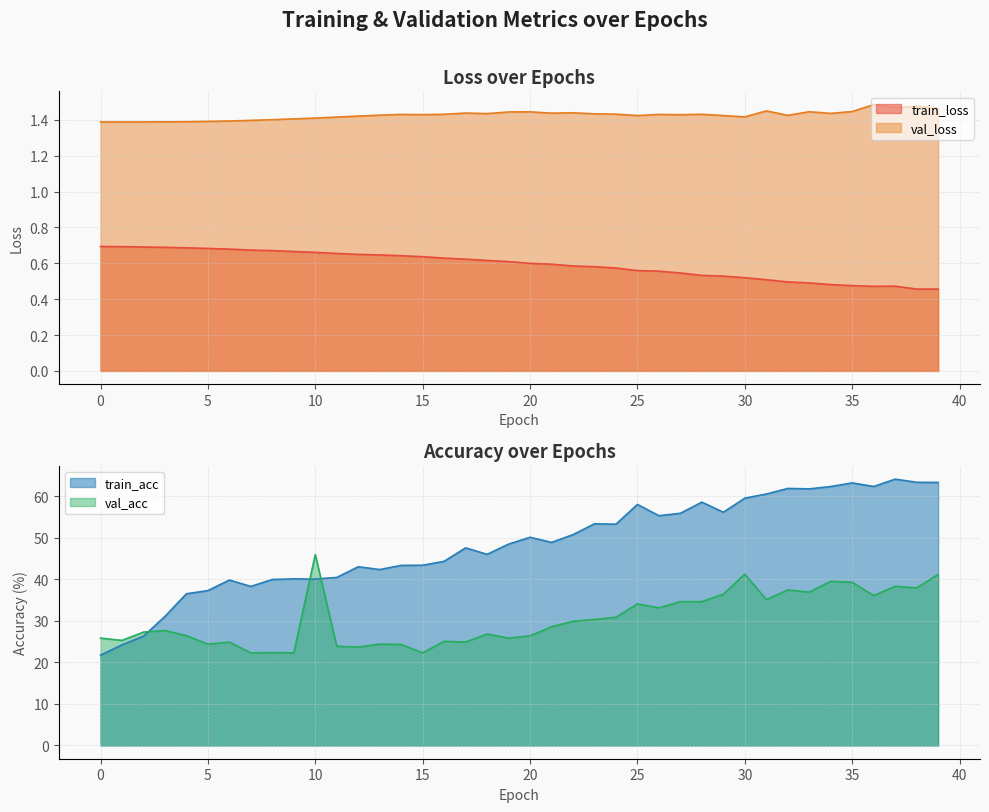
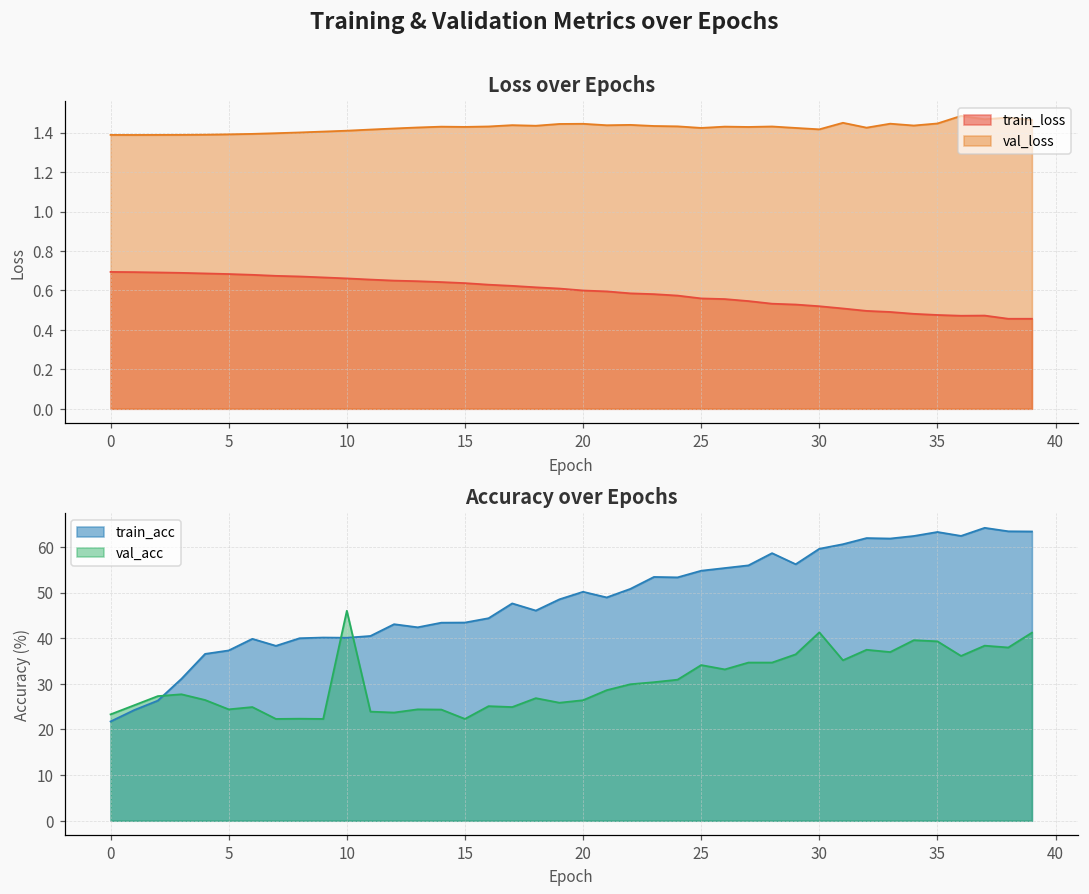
  {
    "Accuracy over Epochs": {
      "train_acc": {
        "0": 22,
        "5": 37,
        "10": 40,
        "15": 43,
        "20": 50,
-       "25": 58,
+       "25": 55,
        "30": 60,
        "35": 63
      },
      "val_acc": {
-       "0": 26,
+       "0": 23,
        "5": 24,
        "10": 46,
        "15": 22,
        "20": 26,
        "25": 34,
        "30": 41,
        "35": 39
      }
    }
  }
